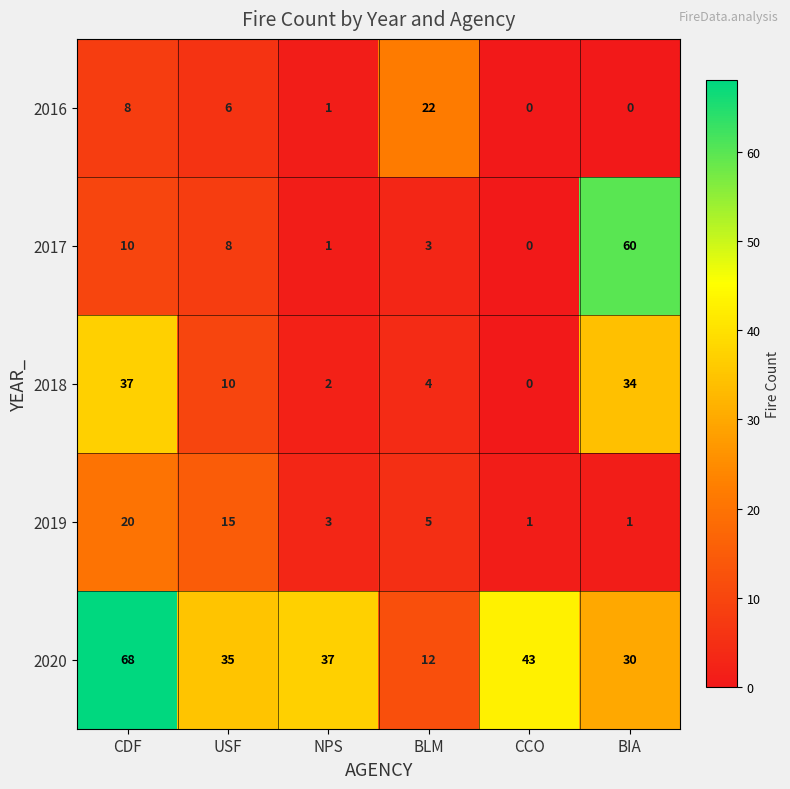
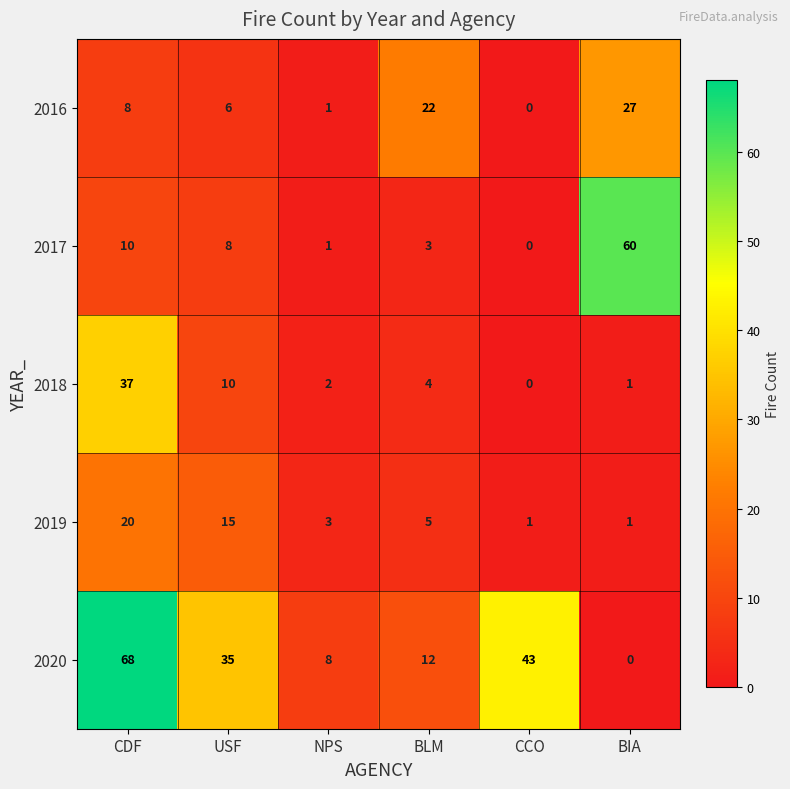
  {
    "2016": {
      "CDF": 8,
      "USF": 6,
      "NPS": 1,
      "BLM": 22,
      "CCO": 0,
-     "BIA": 0
+     "BIA": 27
    },
    "2017": {
      "CDF": 10,
      "USF": 8,
      "NPS": 1,
      "BLM": 3,
      "CCO": 0,
      "BIA": 60
    },
    "2018": {
      "CDF": 37,
      "USF": 10,
      "NPS": 2,
      "BLM": 4,
      "CCO": 0,
-     "BIA": 34
+     "BIA": 1
    },
    "2019": {
      "CDF": 20,
      "USF": 15,
      "NPS": 3,
      "BLM": 5,
      "CCO": 1,
      "BIA": 1
    },
    "2020": {
      "CDF": 68,
      "USF": 35,
-     "NPS": 37,
+     "NPS": 8,
      "BLM": 12,
      "CCO": 43,
-     "BIA": 30
+     "BIA": 0
    }
  }
